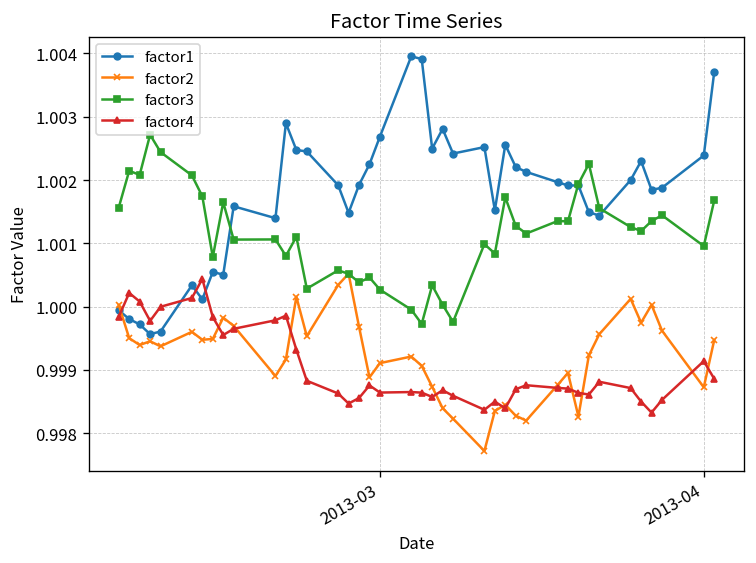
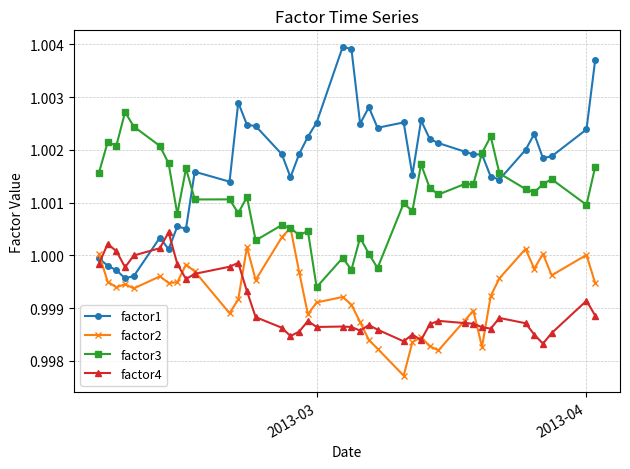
  {
    "factor1": {
-     "2013-03": 1.0027,
+     "2013-03": 1.0025,
      "2013-04": 1.0024
    },
    "factor2": {
      "2013-03": 0.9991,
-     "2013-04": 0.9987
+     "2013-04": 1.0000
    },
    "factor3": {
-     "2013-03": 1.0003,
+     "2013-03": 0.9994,
      "2013-04": 1.0010
    },
    "factor4": {
      "2013-03": 0.9986,
      "2013-04": 0.9991
    }
  }
